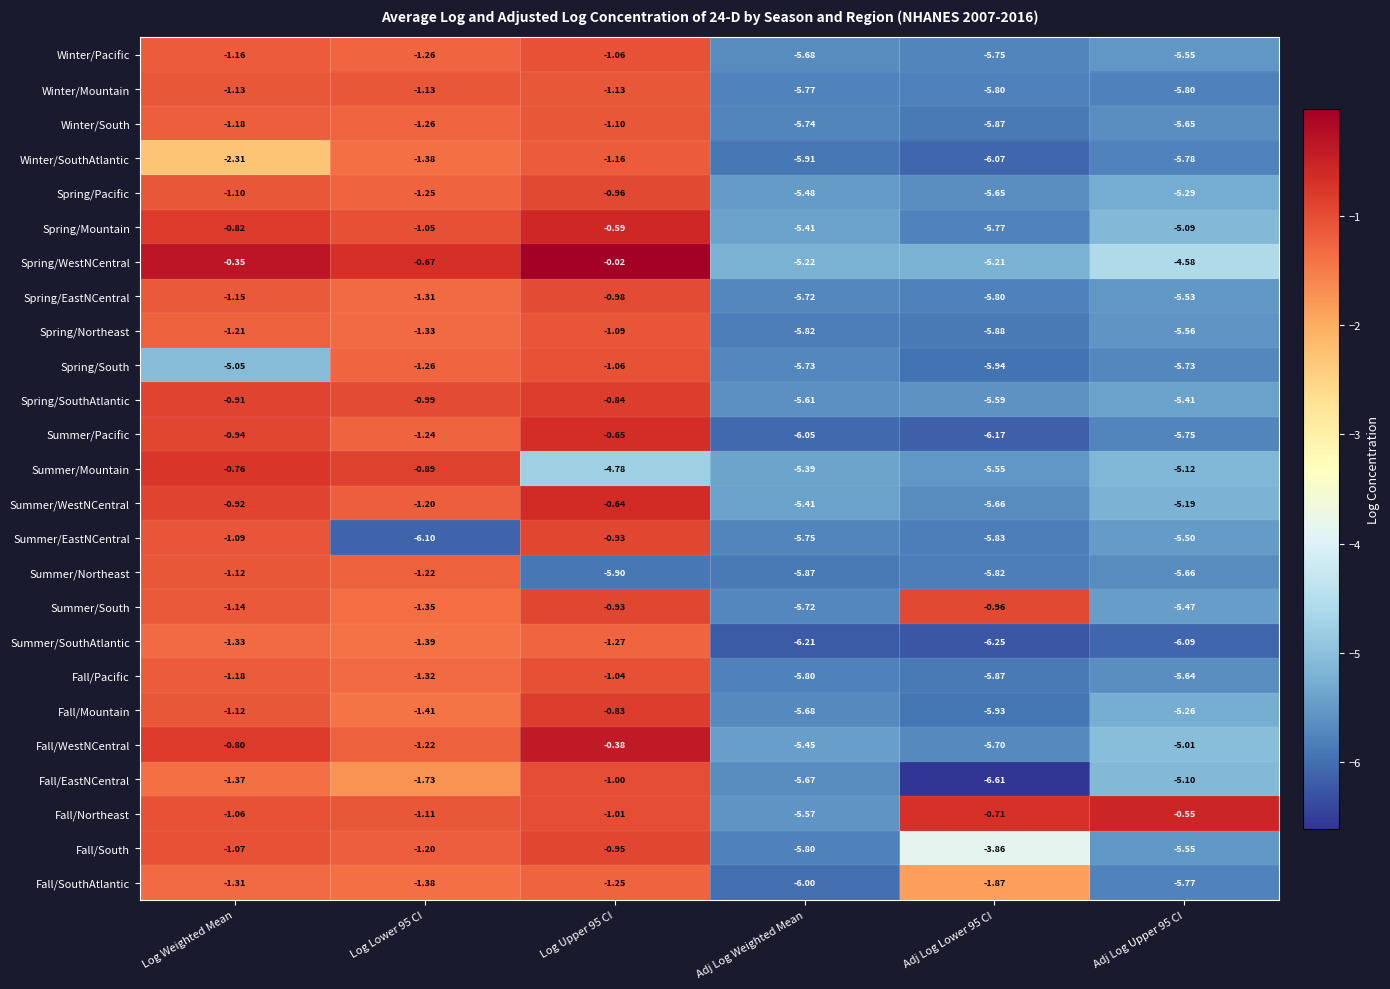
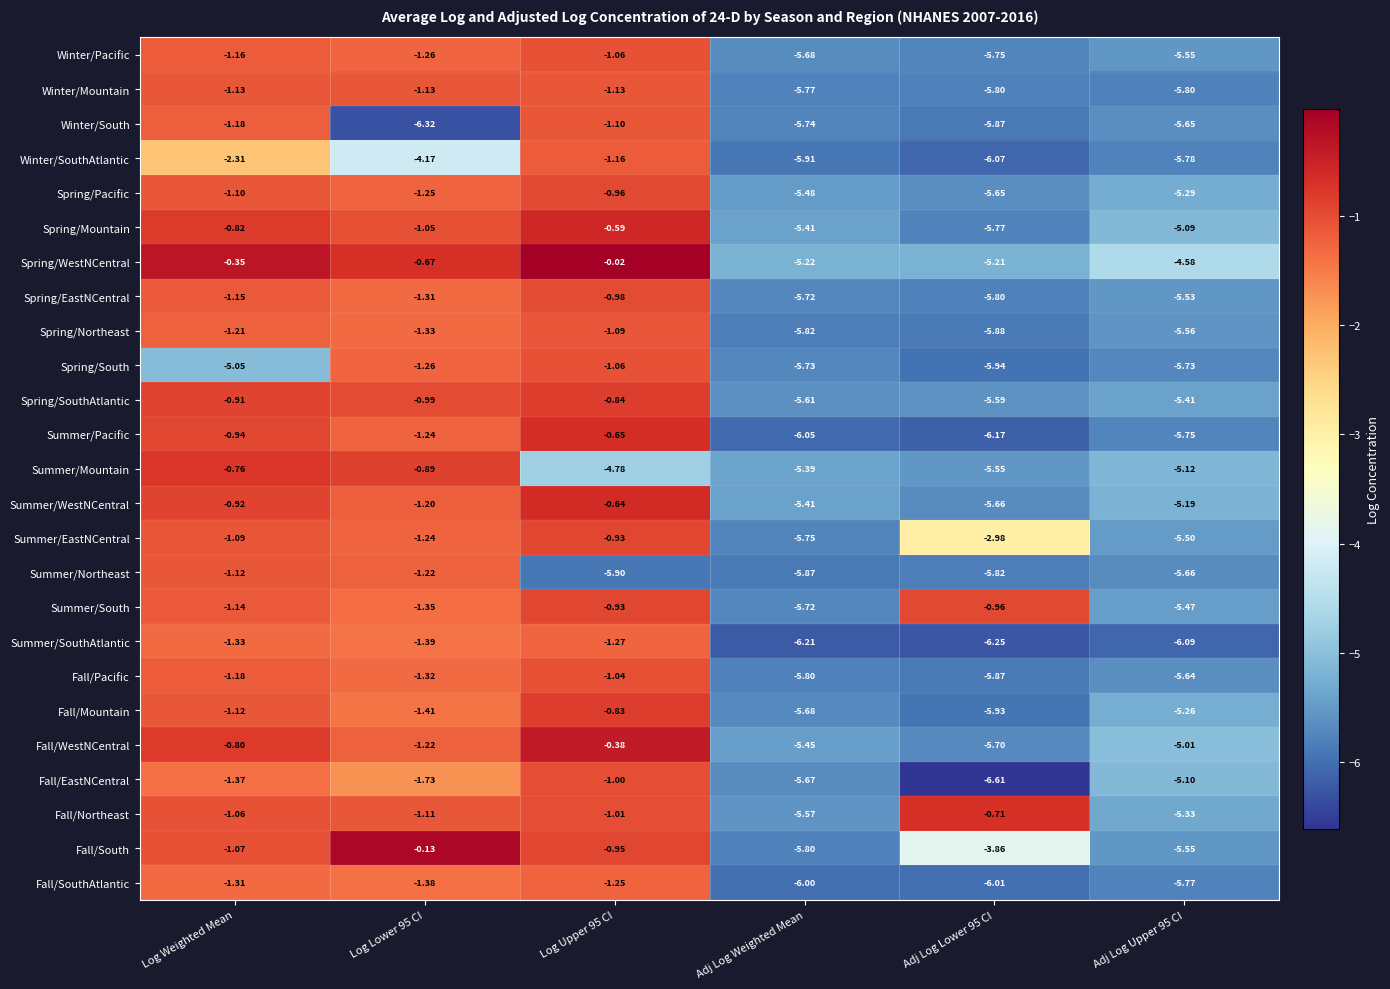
  {
    "Winter/Pacific": {
      "Log Weighted Mean": -1.16,
      "Log Lower 95 CI": -1.26,
      "Log Upper 95 CI": -1.06,
      "Adj Log Weighted Mean": -5.68,
      "Adj Log Lower 95 CI": -5.75,
      "Adj Log Upper 95 CI": -5.55
    },
    "Winter/Mountain": {
      "Log Weighted Mean": -1.13,
      "Log Lower 95 CI": -1.13,
      "Log Upper 95 CI": -1.13,
      "Adj Log Weighted Mean": -5.77,
      "Adj Log Lower 95 CI": -5.80,
      "Adj Log Upper 95 CI": -5.80
    },
    "Winter/South": {
      "Log Weighted Mean": -1.18,
-     "Log Lower 95 CI": -1.26,
+     "Log Lower 95 CI": -6.32,
      "Log Upper 95 CI": -1.10,
      "Adj Log Weighted Mean": -5.74,
      "Adj Log Lower 95 CI": -5.87,
      "Adj Log Upper 95 CI": -5.65
    },
    "Winter/SouthAtlantic": {
      "Log Weighted Mean": -2.31,
-     "Log Lower 95 CI": -1.38,
+     "Log Lower 95 CI": -4.17,
      "Log Upper 95 CI": -1.16,
      "Adj Log Weighted Mean": -5.91,
      "Adj Log Lower 95 CI": -6.07,
      "Adj Log Upper 95 CI": -5.78
    },
    "Spring/Pacific": {
      "Log Weighted Mean": -1.10,
      "Log Lower 95 CI": -1.25,
      "Log Upper 95 CI": -0.96,
      "Adj Log Weighted Mean": -5.48,
      "Adj Log Lower 95 CI": -5.65,
      "Adj Log Upper 95 CI": -5.29
    },
    "Spring/Mountain": {
      "Log Weighted Mean": -0.82,
      "Log Lower 95 CI": -1.05,
      "Log Upper 95 CI": -0.59,
      "Adj Log Weighted Mean": -5.41,
      "Adj Log Lower 95 CI": -5.77,
      "Adj Log Upper 95 CI": -5.09
    },
    "Spring/WestNCentral": {
      "Log Weighted Mean": -0.35,
      "Log Lower 95 CI": -0.67,
      "Log Upper 95 CI": -0.02,
      "Adj Log Weighted Mean": -5.22,
      "Adj Log Lower 95 CI": -5.21,
      "Adj Log Upper 95 CI": -4.58
    },
    "Spring/EastNCentral": {
      "Log Weighted Mean": -1.15,
      "Log Lower 95 CI": -1.31,
      "Log Upper 95 CI": -0.98,
      "Adj Log Weighted Mean": -5.72,
      "Adj Log Lower 95 CI": -5.80,
      "Adj Log Upper 95 CI": -5.53
    },
    "Spring/Northeast": {
      "Log Weighted Mean": -1.21,
      "Log Lower 95 CI": -1.33,
      "Log Upper 95 CI": -1.09,
      "Adj Log Weighted Mean": -5.82,
      "Adj Log Lower 95 CI": -5.88,
      "Adj Log Upper 95 CI": -5.56
    },
    "Spring/South": {
      "Log Weighted Mean": -5.05,
      "Log Lower 95 CI": -1.26,
      "Log Upper 95 CI": -1.06,
      "Adj Log Weighted Mean": -5.73,
      "Adj Log Lower 95 CI": -5.94,
      "Adj Log Upper 95 CI": -5.73
    },
    "Spring/SouthAtlantic": {
      "Log Weighted Mean": -0.91,
      "Log Lower 95 CI": -0.99,
      "Log Upper 95 CI": -0.84,
      "Adj Log Weighted Mean": -5.61,
      "Adj Log Lower 95 CI": -5.59,
      "Adj Log Upper 95 CI": -5.41
    },
    "Summer/Pacific": {
      "Log Weighted Mean": -0.94,
      "Log Lower 95 CI": -1.24,
      "Log Upper 95 CI": -0.65,
      "Adj Log Weighted Mean": -6.05,
      "Adj Log Lower 95 CI": -6.17,
      "Adj Log Upper 95 CI": -5.75
    },
    "Summer/Mountain": {
      "Log Weighted Mean": -0.76,
      "Log Lower 95 CI": -0.89,
      "Log Upper 95 CI": -4.78,
      "Adj Log Weighted Mean": -5.39,
      "Adj Log Lower 95 CI": -5.55,
      "Adj Log Upper 95 CI": -5.12
    },
    "Summer/WestNCentral": {
      "Log Weighted Mean": -0.92,
      "Log Lower 95 CI": -1.20,
      "Log Upper 95 CI": -0.64,
      "Adj Log Weighted Mean": -5.41,
      "Adj Log Lower 95 CI": -5.66,
      "Adj Log Upper 95 CI": -5.19
    },
    "Summer/EastNCentral": {
      "Log Weighted Mean": -1.09,
-     "Log Lower 95 CI": -6.10,
+     "Log Lower 95 CI": -1.24,
      "Log Upper 95 CI": -0.93,
      "Adj Log Weighted Mean": -5.75,
-     "Adj Log Lower 95 CI": -5.83,
+     "Adj Log Lower 95 CI": -2.98,
      "Adj Log Upper 95 CI": -5.50
    },
    "Summer/Northeast": {
      "Log Weighted Mean": -1.12,
      "Log Lower 95 CI": -1.22,
      "Log Upper 95 CI": -5.90,
      "Adj Log Weighted Mean": -5.87,
      "Adj Log Lower 95 CI": -5.82,
      "Adj Log Upper 95 CI": -5.66
    },
    "Summer/South": {
      "Log Weighted Mean": -1.14,
      "Log Lower 95 CI": -1.35,
      "Log Upper 95 CI": -0.93,
      "Adj Log Weighted Mean": -5.72,
      "Adj Log Lower 95 CI": -0.96,
      "Adj Log Upper 95 CI": -5.47
    },
    "Summer/SouthAtlantic": {
      "Log Weighted Mean": -1.33,
      "Log Lower 95 CI": -1.39,
      "Log Upper 95 CI": -1.27,
      "Adj Log Weighted Mean": -6.21,
      "Adj Log Lower 95 CI": -6.25,
      "Adj Log Upper 95 CI": -6.09
    },
    "Fall/Pacific": {
      "Log Weighted Mean": -1.18,
      "Log Lower 95 CI": -1.32,
      "Log Upper 95 CI": -1.04,
      "Adj Log Weighted Mean": -5.80,
      "Adj Log Lower 95 CI": -5.87,
      "Adj Log Upper 95 CI": -5.64
    },
    "Fall/Mountain": {
      "Log Weighted Mean": -1.12,
      "Log Lower 95 CI": -1.41,
      "Log Upper 95 CI": -0.83,
      "Adj Log Weighted Mean": -5.68,
      "Adj Log Lower 95 CI": -5.93,
      "Adj Log Upper 95 CI": -5.26
    },
    "Fall/WestNCentral": {
      "Log Weighted Mean": -0.80,
      "Log Lower 95 CI": -1.22,
      "Log Upper 95 CI": -0.38,
      "Adj Log Weighted Mean": -5.45,
      "Adj Log Lower 95 CI": -5.70,
      "Adj Log Upper 95 CI": -5.01
    },
    "Fall/EastNCentral": {
      "Log Weighted Mean": -1.37,
      "Log Lower 95 CI": -1.73,
      "Log Upper 95 CI": -1.00,
      "Adj Log Weighted Mean": -5.67,
      "Adj Log Lower 95 CI": -6.61,
      "Adj Log Upper 95 CI": -5.10
    },
    "Fall/Northeast": {
      "Log Weighted Mean": -1.06,
      "Log Lower 95 CI": -1.11,
      "Log Upper 95 CI": -1.01,
      "Adj Log Weighted Mean": -5.57,
      "Adj Log Lower 95 CI": -0.71,
-     "Adj Log Upper 95 CI": -0.55
+     "Adj Log Upper 95 CI": -5.33
    },
    "Fall/South": {
      "Log Weighted Mean": -1.07,
-     "Log Lower 95 CI": -1.20,
+     "Log Lower 95 CI": -0.13,
      "Log Upper 95 CI": -0.95,
      "Adj Log Weighted Mean": -5.80,
      "Adj Log Lower 95 CI": -3.86,
      "Adj Log Upper 95 CI": -5.55
    },
    "Fall/SouthAtlantic": {
      "Log Weighted Mean": -1.31,
      "Log Lower 95 CI": -1.38,
      "Log Upper 95 CI": -1.25,
      "Adj Log Weighted Mean": -6.00,
-     "Adj Log Lower 95 CI": -1.87,
+     "Adj Log Lower 95 CI": -6.01,
      "Adj Log Upper 95 CI": -5.77
    }
  }
